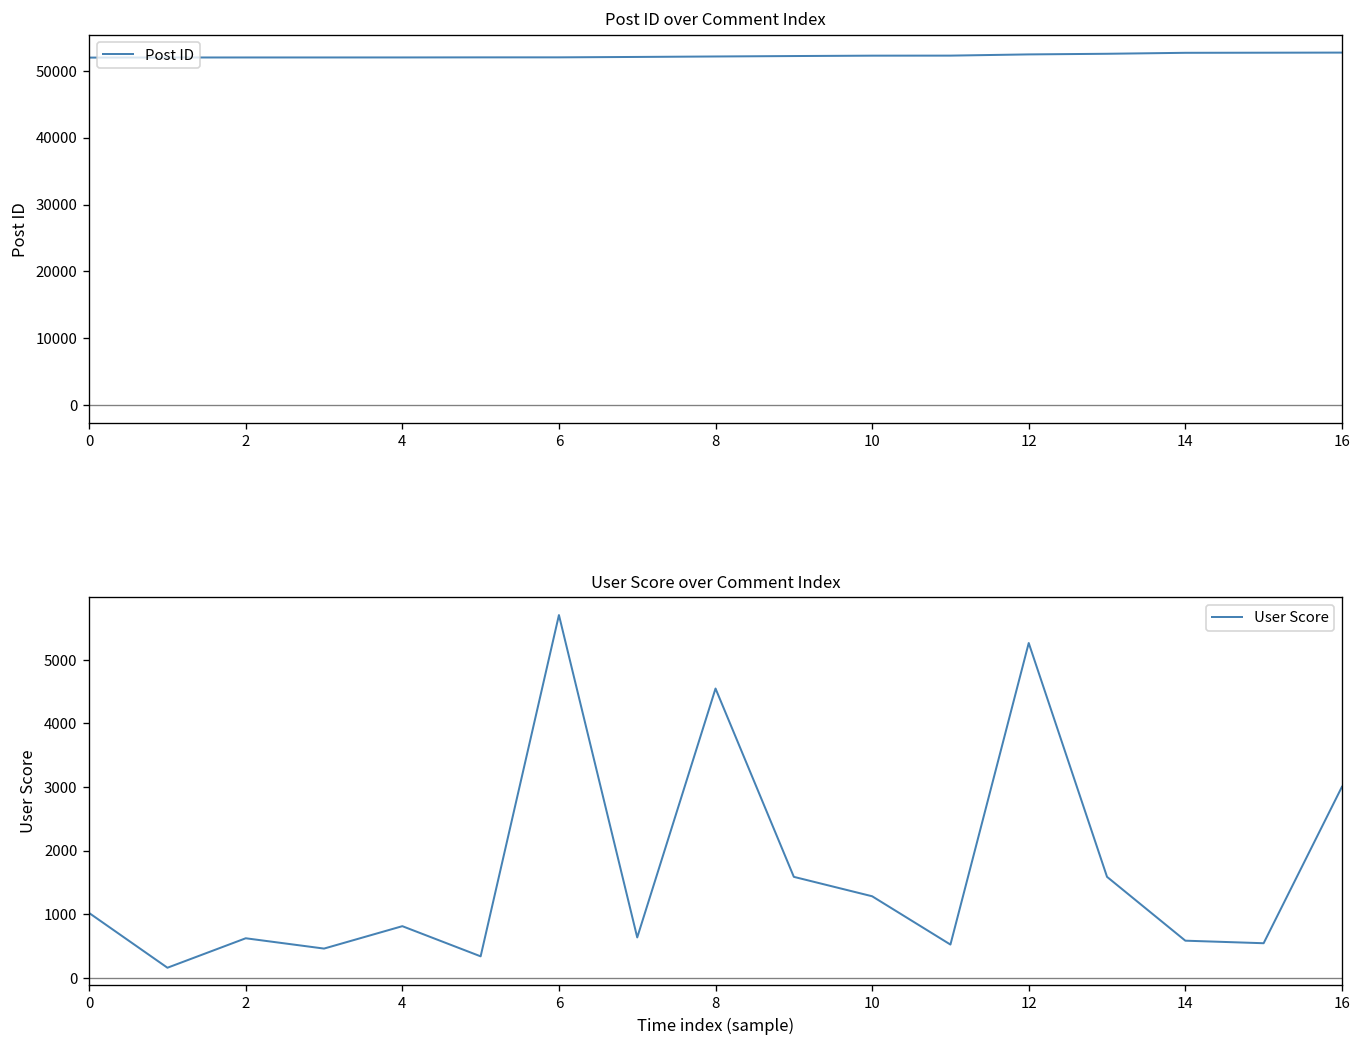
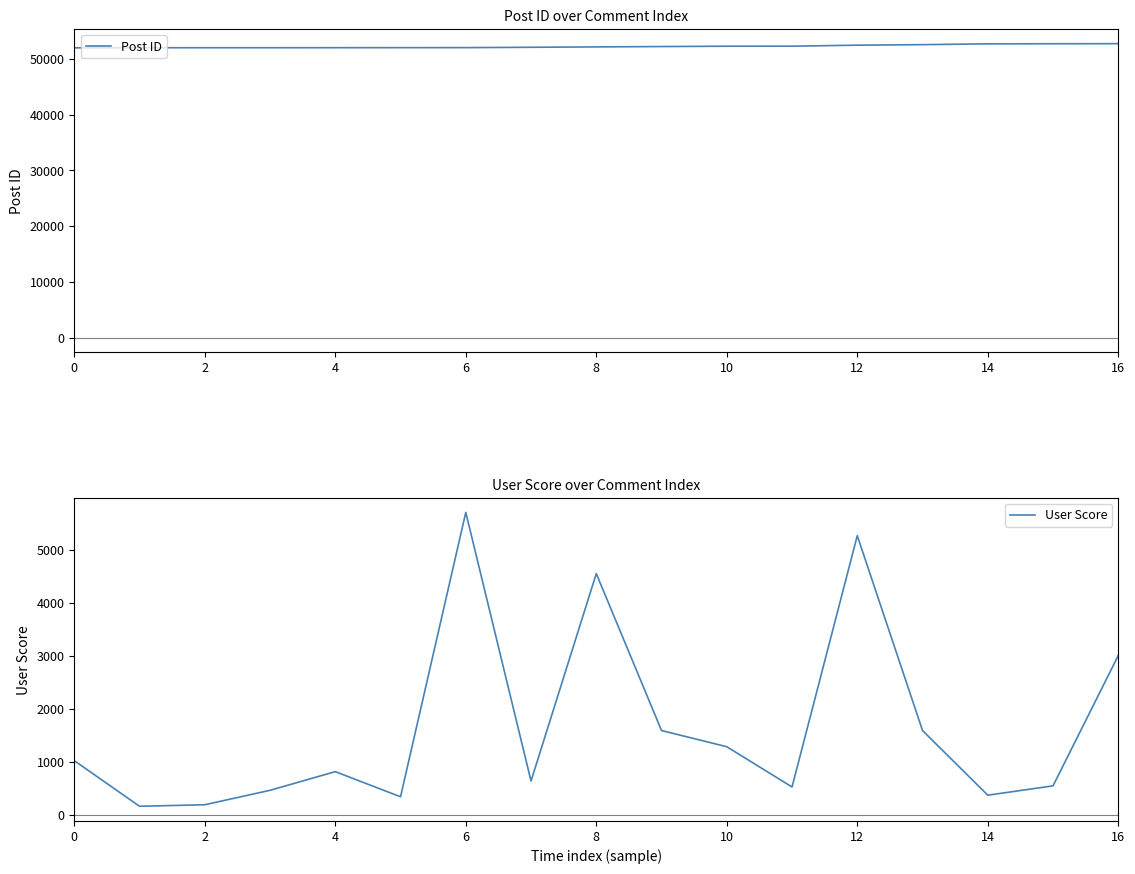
  {
    "Post ID over Comment Index": {
      "0": 52000,
      "2": 52000,
      "4": 52000,
      "6": 52000,
      "8": 52000,
      "10": 52000,
      "12": 52000,
      "14": 53000,
      "16": 53000
    },
    "User Score over Comment Index": {
      "0": 1000,
-     "2": 600,
+     "2": 200,
      "4": 800,
      "6": 5700,
      "8": 4500,
      "10": 1300,
      "12": 5300,
-     "14": 600,
+     "14": 400,
      "16": 3000
    }
  }
